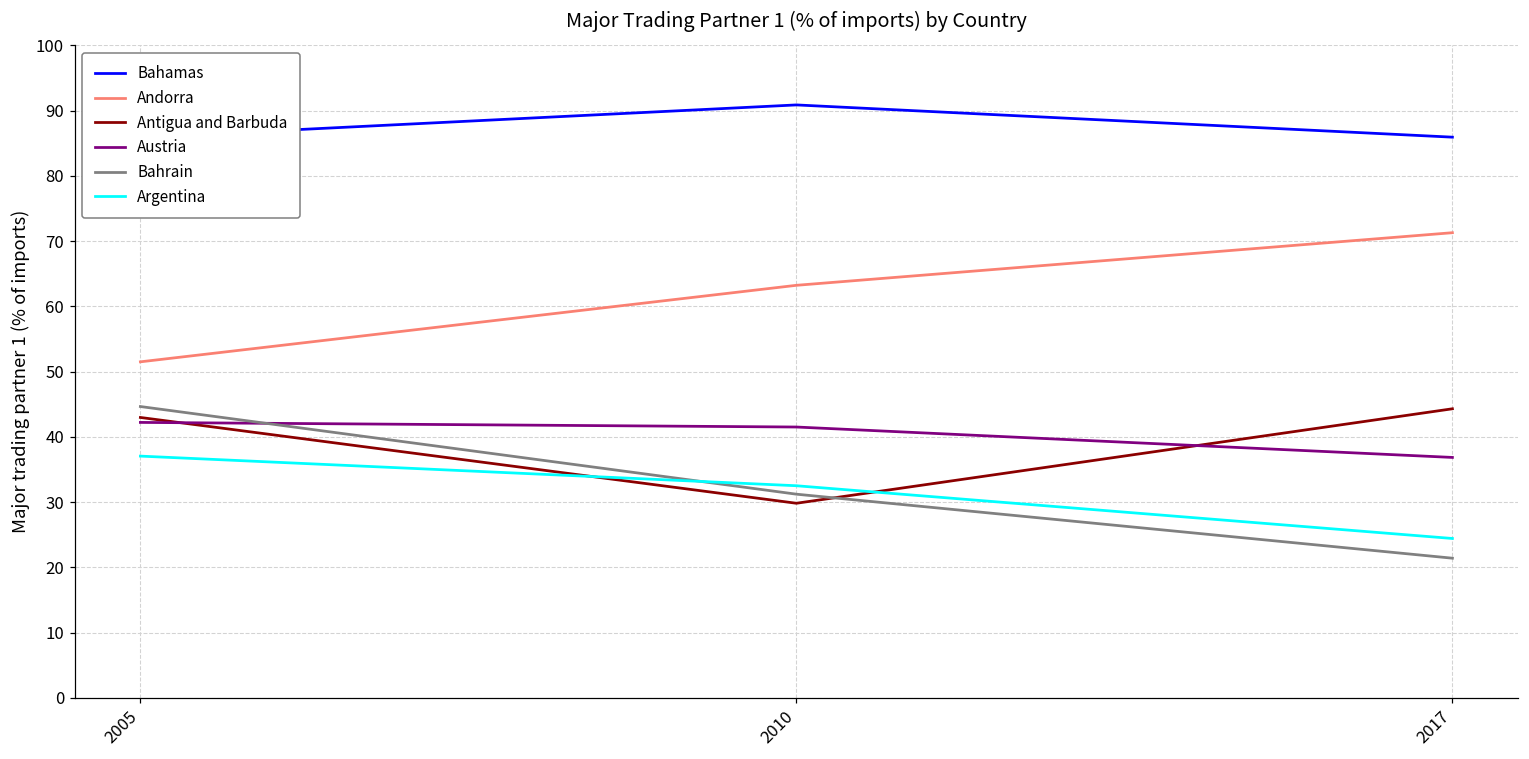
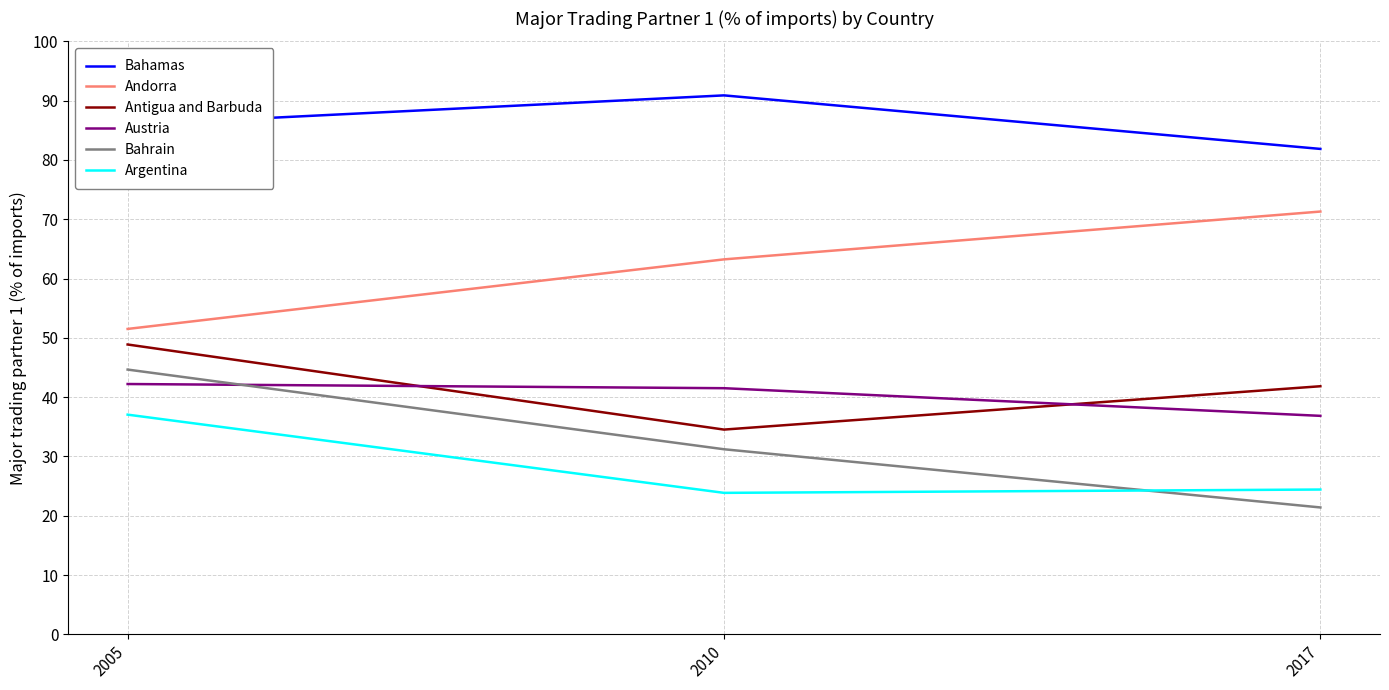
  {
    "Bahamas": {
      "2010": 91,
-     "2017": 86
+     "2017": 82
    },
    "Andorra": {
      "2005": 52,
      "2010": 63,
      "2017": 71
    },
    "Antigua and Barbuda": {
-     "2005": 43,
-     "2010": 30,
-     "2017": 44
+     "2005": 49,
+     "2010": 35,
+     "2017": 42
    },
    "Austria": {
      "2005": 42,
      "2010": 42,
      "2017": 37
    },
    "Bahrain": {
      "2005": 45,
      "2010": 31,
      "2017": 21
    },
    "Argentina": {
      "2005": 37,
-     "2010": 33,
+     "2010": 24,
      "2017": 24
    }
  }
